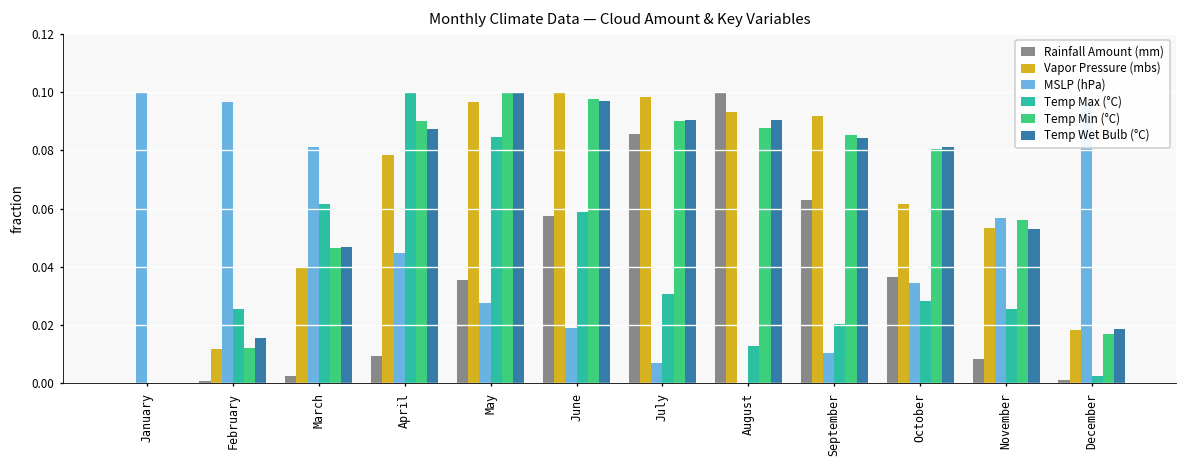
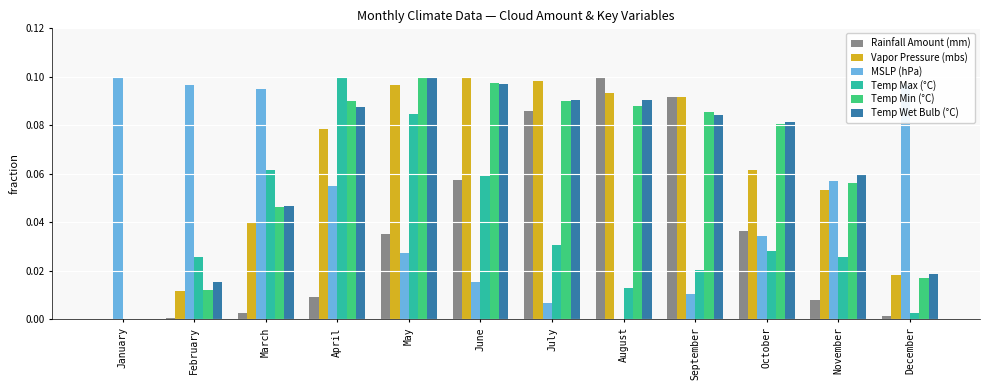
  {
    "Rainfall Amount (mm)": {
      "January": 0.000,
      "March": 0.003,
      "April": 0.009,
      "May": 0.035,
      "June": 0.058,
      "July": 0.086,
      "August": 0.100,
-     "September": 0.063,
+     "September": 0.092,
      "October": 0.036,
      "November": 0.008,
      "December": 0.001
    },
    "Vapor Pressure (mbs)": {
      "January": 0.000,
      "February": 0.012,
      "March": 0.040,
      "April": 0.078,
      "May": 0.097,
      "June": 0.100,
      "July": 0.098,
      "August": 0.093,
      "September": 0.092,
      "October": 0.062,
      "November": 0.053,
      "December": 0.018
    },
    "MSLP (hPa)": {
      "January": 0.100,
      "February": 0.097,
-     "March": 0.081,
-     "April": 0.045,
+     "March": 0.095,
+     "April": 0.055,
      "May": 0.028,
-     "June": 0.019,
+     "June": 0.016,
      "July": 0.007,
      "August": 0.000,
      "September": 0.010,
      "October": 0.034,
      "November": 0.057
    },
    "Temp Wet Bulb (°C)": {
      "January": 0.000,
      "February": 0.016,
      "March": 0.047,
      "April": 0.088,
      "May": 0.100,
      "June": 0.097,
      "July": 0.091,
      "August": 0.091,
      "September": 0.084,
      "October": 0.081,
-     "November": 0.053,
+     "November": 0.059,
      "December": 0.019
    }
  }
